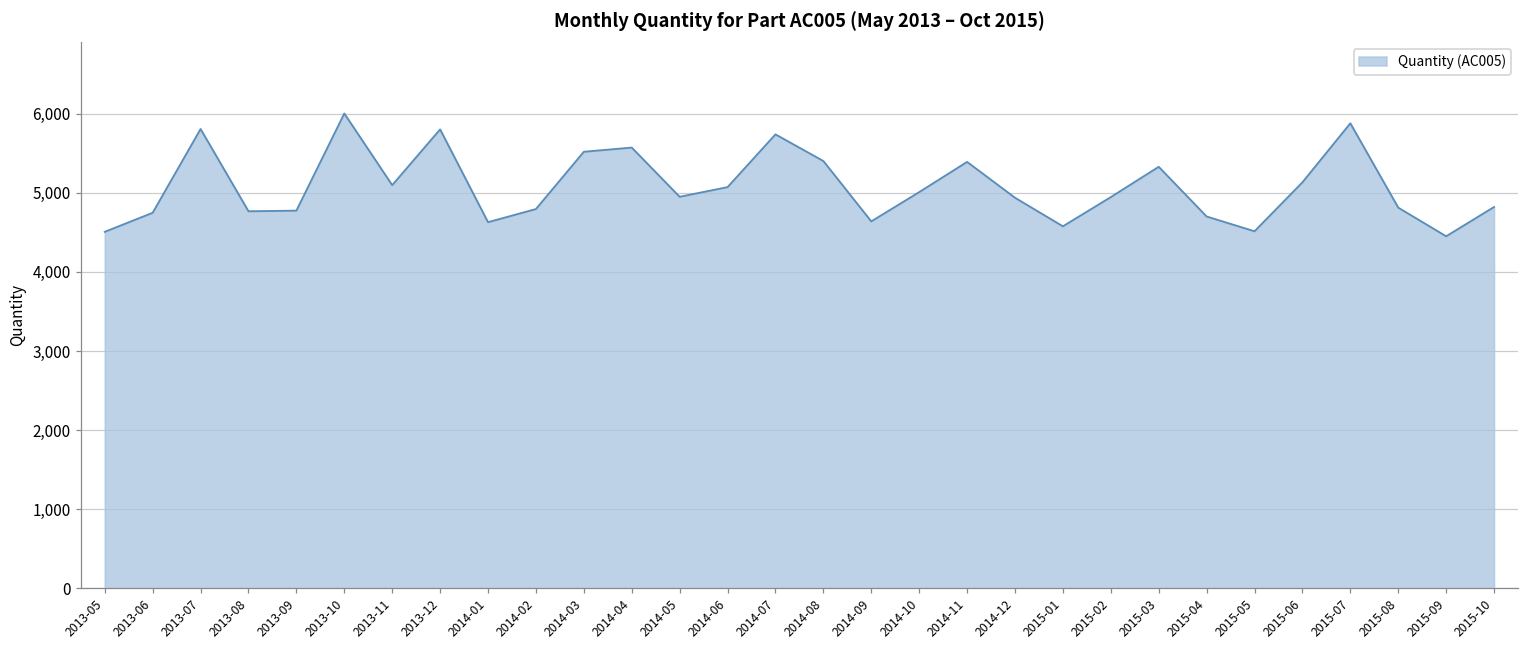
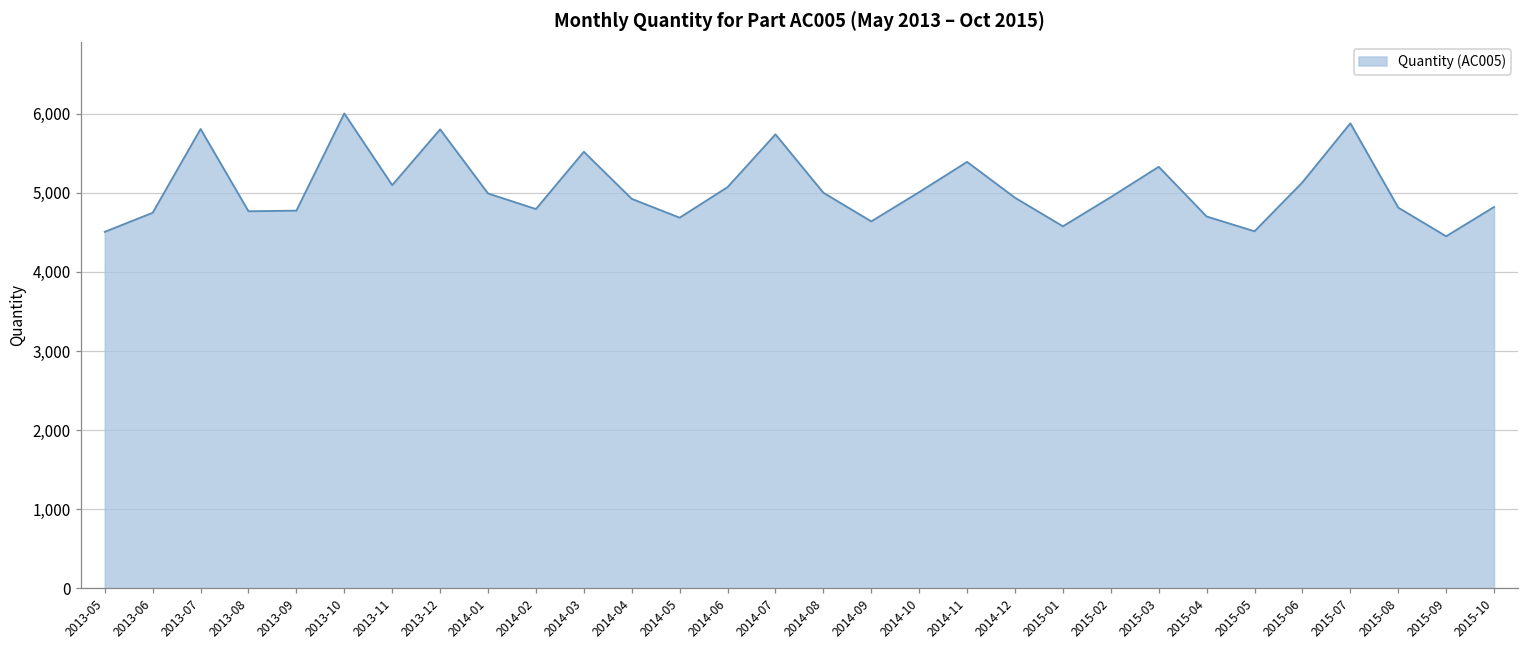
  {
    "2013-05": "4,500",
    "2013-06": "4,700",
    "2013-07": "5,800",
    "2013-08": "4,800",
    "2013-09": "4,800",
    "2013-10": "6,000",
    "2013-11": "5,100",
    "2013-12": "5,800",
-   "2014-01": "4,600",
+   "2014-01": "5,000",
    "2014-02": "4,800",
    "2014-03": "5,500",
-   "2014-04": "5,600",
-   "2014-05": "5,000",
+   "2014-04": "4,900",
+   "2014-05": "4,700",
    "2014-06": "5,100",
    "2014-07": "5,700",
-   "2014-08": "5,400",
+   "2014-08": "5,000",
    "2014-09": "4,600",
    "2014-10": "5,000",
    "2014-11": "5,400",
    "2014-12": "4,900",
    "2015-01": "4,600",
    "2015-02": "4,900",
    "2015-03": "5,300",
    "2015-04": "4,700",
    "2015-05": "4,500",
    "2015-06": "5,100",
    "2015-07": "5,900",
    "2015-08": "4,800",
    "2015-09": "4,500",
    "2015-10": "4,800"
  }
